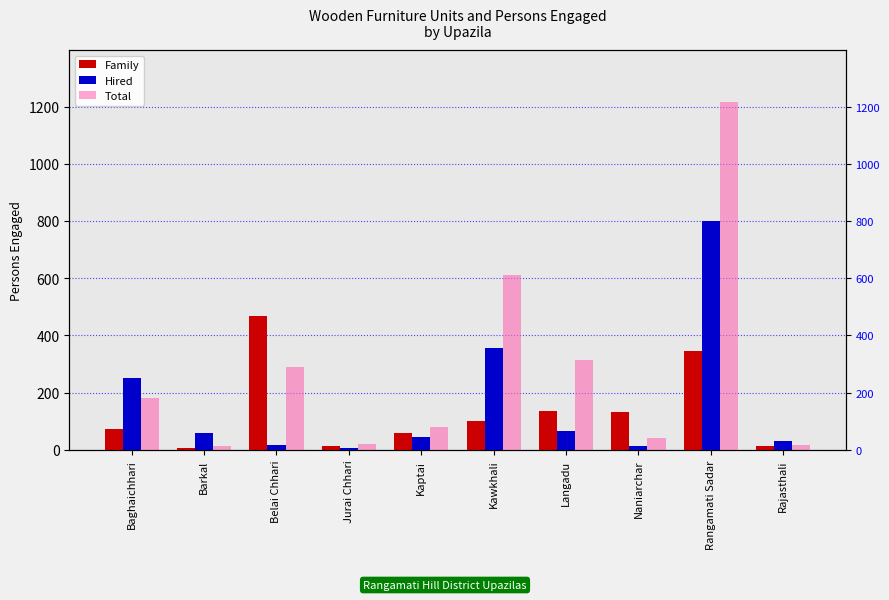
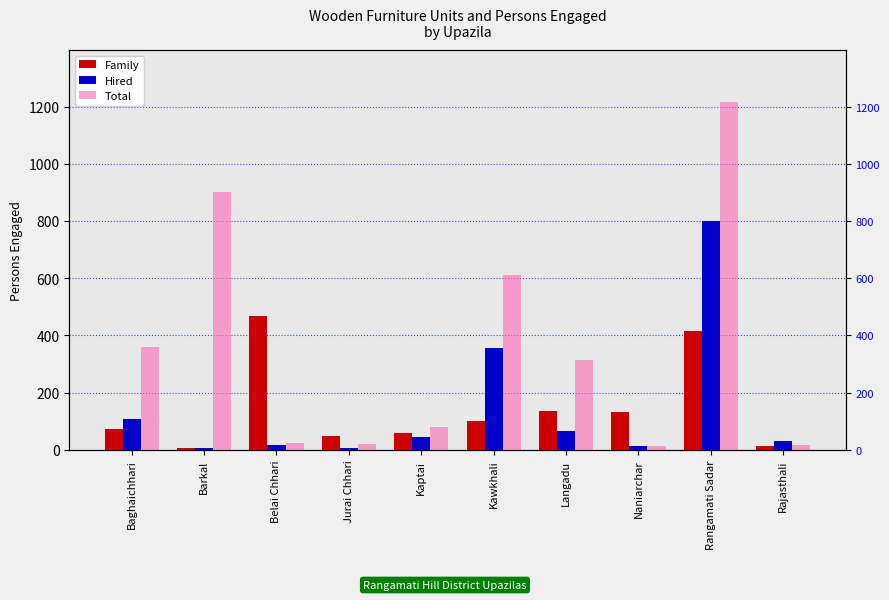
  {
    "Family": {
      "Baghaichhari": 70,
      "Belai Chhari": 470,
-     "Jurai Chhari": 20,
+     "Jurai Chhari": 50,
      "Kaptai": 60,
      "Kawkhali": 100,
      "Langadu": 140,
      "Naniarchar": 130,
-     "Rangamati Sadar": 350,
+     "Rangamati Sadar": 420,
      "Rajasthali": 20
    },
    "Hired": {
-     "Baghaichhari": 250,
-     "Barkal": 60,
+     "Baghaichhari": 110,
+     "Barkal": 10,
      "Belai Chhari": 20,
      "Kaptai": 50,
      "Kawkhali": 360,
      "Langadu": 70,
      "Naniarchar": 20,
      "Rangamati Sadar": 800,
      "Rajasthali": 30
    },
    "Total": {
-     "Baghaichhari": 180,
-     "Barkal": 20,
-     "Belai Chhari": 290,
+     "Baghaichhari": 360,
+     "Barkal": 900,
+     "Belai Chhari": 20,
      "Jurai Chhari": 20,
      "Kaptai": 80,
      "Kawkhali": 610,
      "Langadu": 310,
-     "Naniarchar": 40,
+     "Naniarchar": 10,
      "Rangamati Sadar": 1220,
      "Rajasthali": 20
    }
  }
